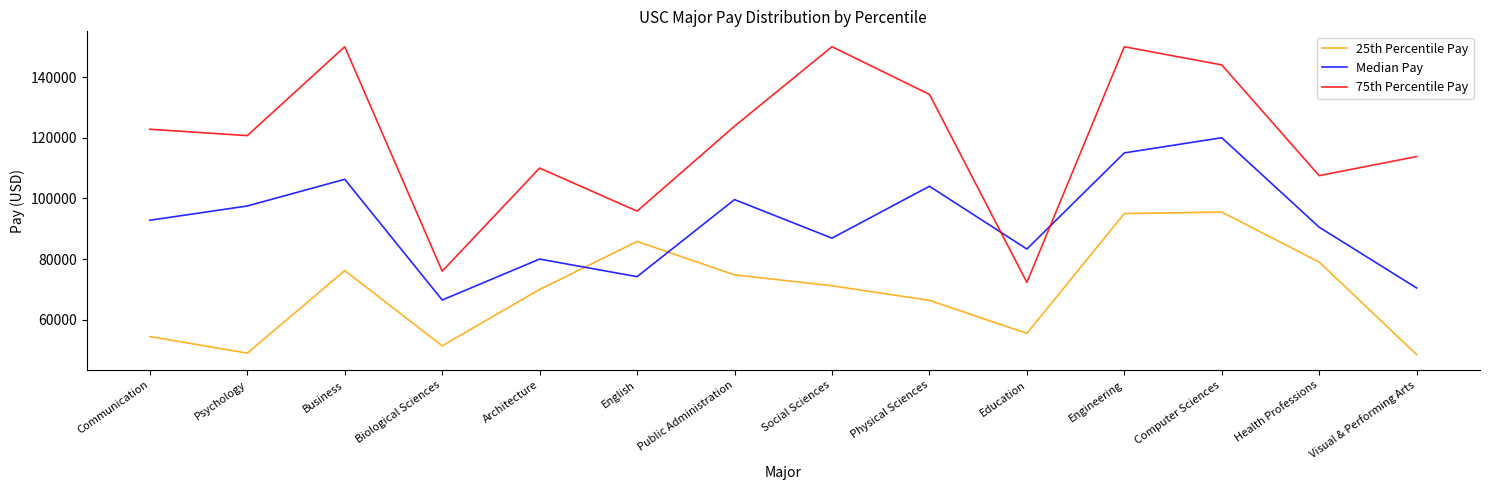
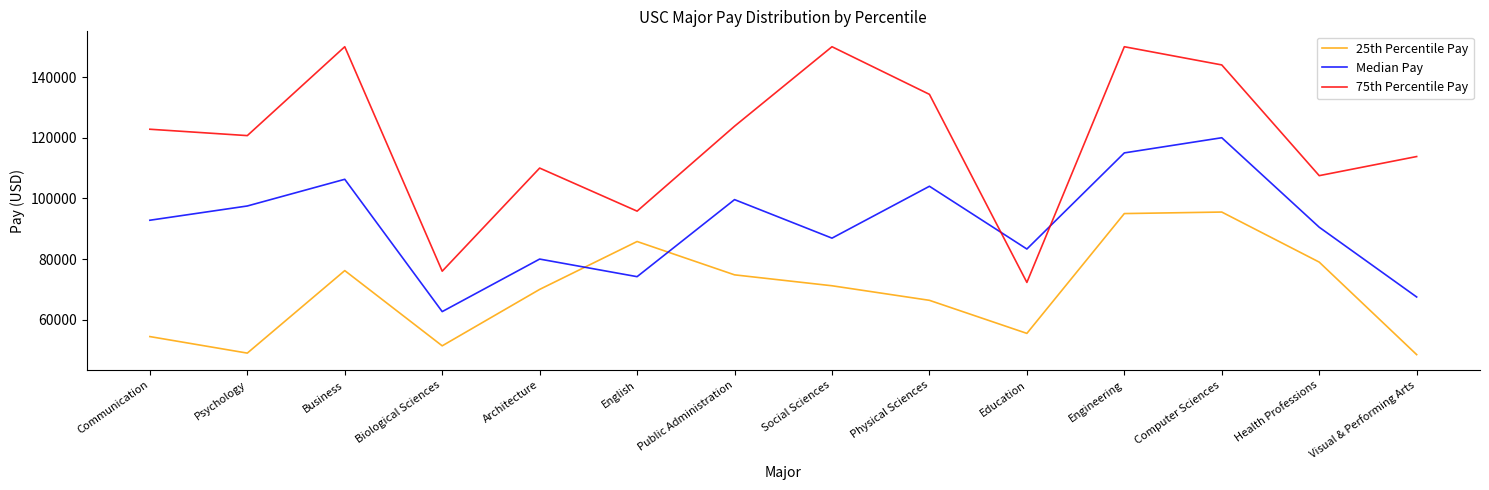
  {
    "25th Percentile Pay": {
      "Communication": 54000,
      "Psychology": 49000,
      "Business": 76000,
      "Biological Sciences": 51000,
      "Architecture": 70000,
      "English": 86000,
      "Public Administration": 75000,
      "Social Sciences": 71000,
      "Physical Sciences": 66000,
      "Education": 56000,
      "Engineering": 95000,
      "Computer Sciences": 96000,
      "Health Professions": 79000,
      "Visual & Performing Arts": 49000
    },
    "Median Pay": {
      "Communication": 93000,
      "Psychology": 98000,
      "Business": 106000,
-     "Biological Sciences": 67000,
+     "Biological Sciences": 63000,
      "Architecture": 80000,
      "English": 74000,
      "Public Administration": 100000,
      "Social Sciences": 87000,
      "Physical Sciences": 104000,
      "Education": 83000,
      "Engineering": 115000,
      "Computer Sciences": 120000,
      "Health Professions": 91000,
-     "Visual & Performing Arts": 70000
+     "Visual & Performing Arts": 68000
    },
    "75th Percentile Pay": {
      "Communication": 123000,
      "Psychology": 121000,
      "Business": 150000,
      "Biological Sciences": 76000,
      "Architecture": 110000,
      "English": 96000,
      "Public Administration": 124000,
      "Social Sciences": 150000,
      "Physical Sciences": 134000,
      "Education": 72000,
      "Engineering": 150000,
      "Computer Sciences": 144000,
      "Health Professions": 108000,
      "Visual & Performing Arts": 114000
    }
  }
